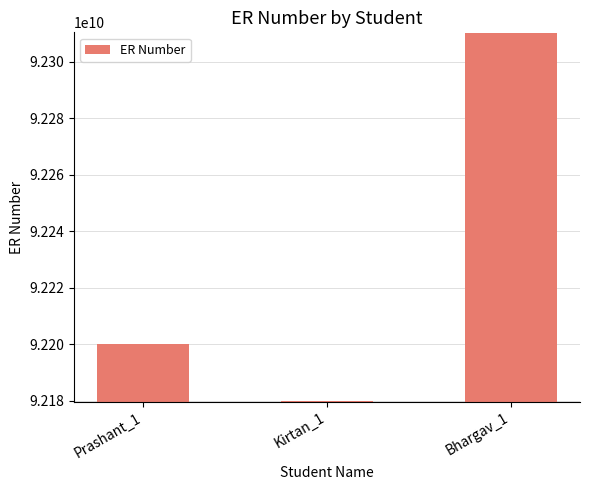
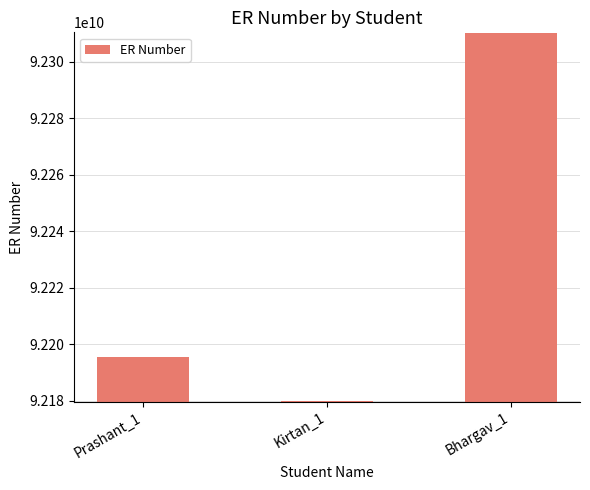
  {
-   "Prashant_1": 92200000000,
+   "Prashant_1": 92196000000,
    "Kirtan_1": 92180000000,
    "Bhargav_1": 92310000000
  }
